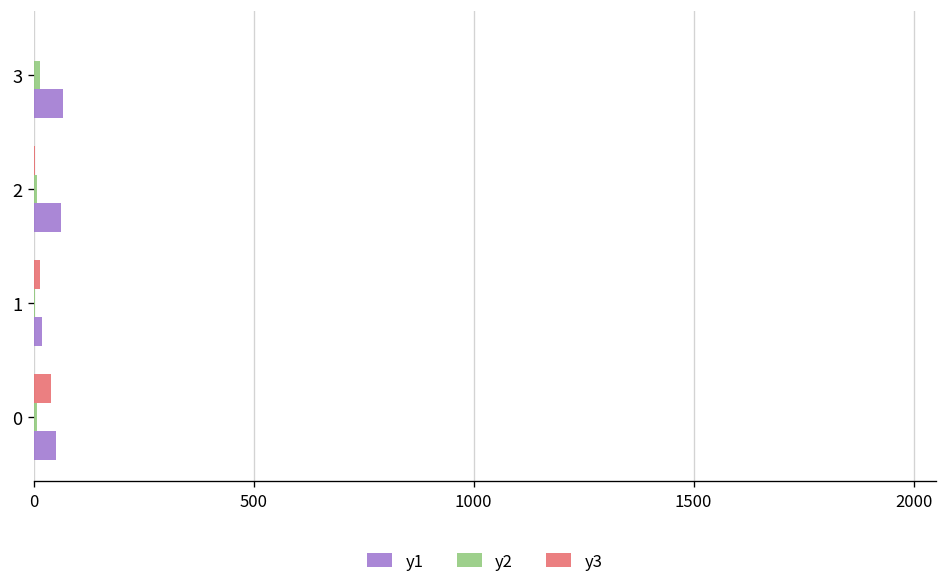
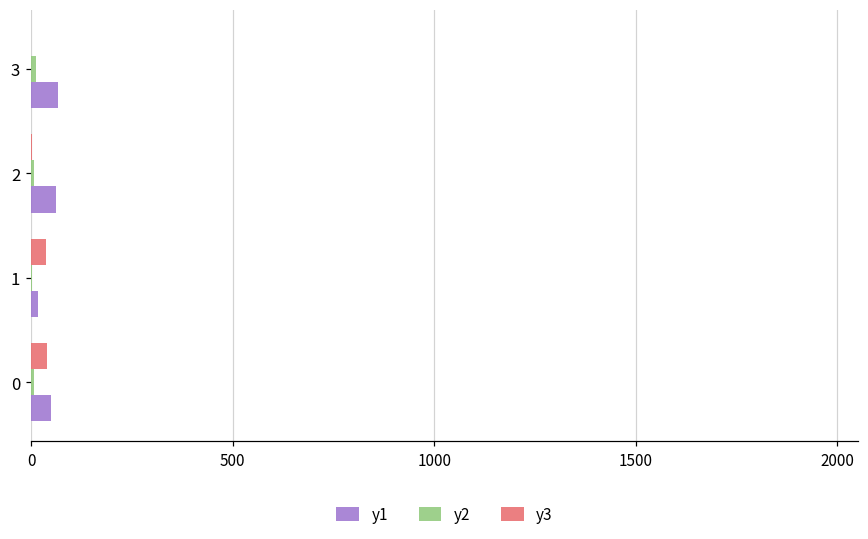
  {
    "y1": {
      "3": 70,
      "2": 60,
      "1": 20,
      "0": 50
    },
    "y2": {
      "3": 10,
      "0": 10
    },
    "y3": {
-     "1": 10,
+     "1": 40,
      "0": 40
    }
  }
